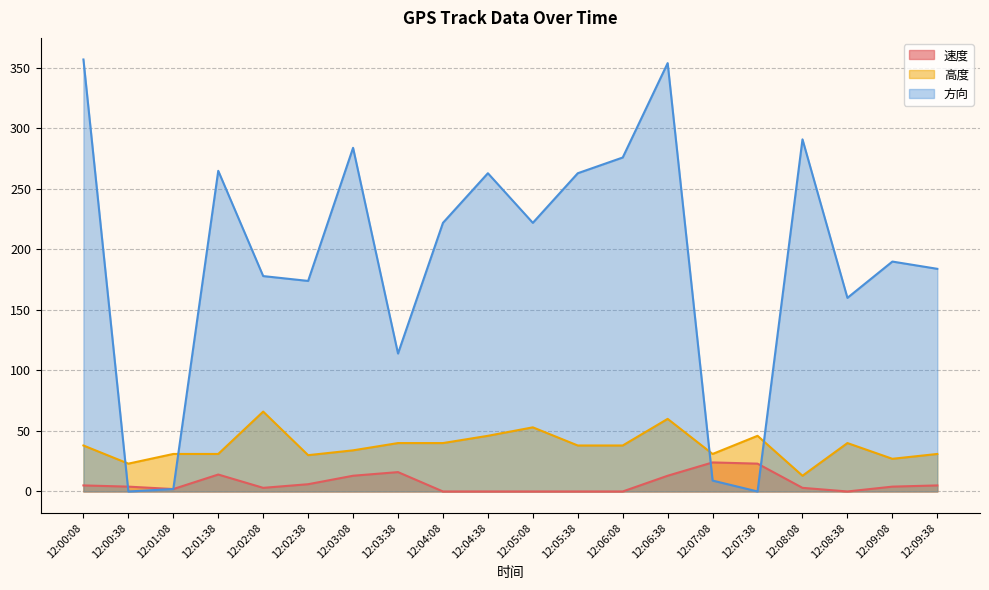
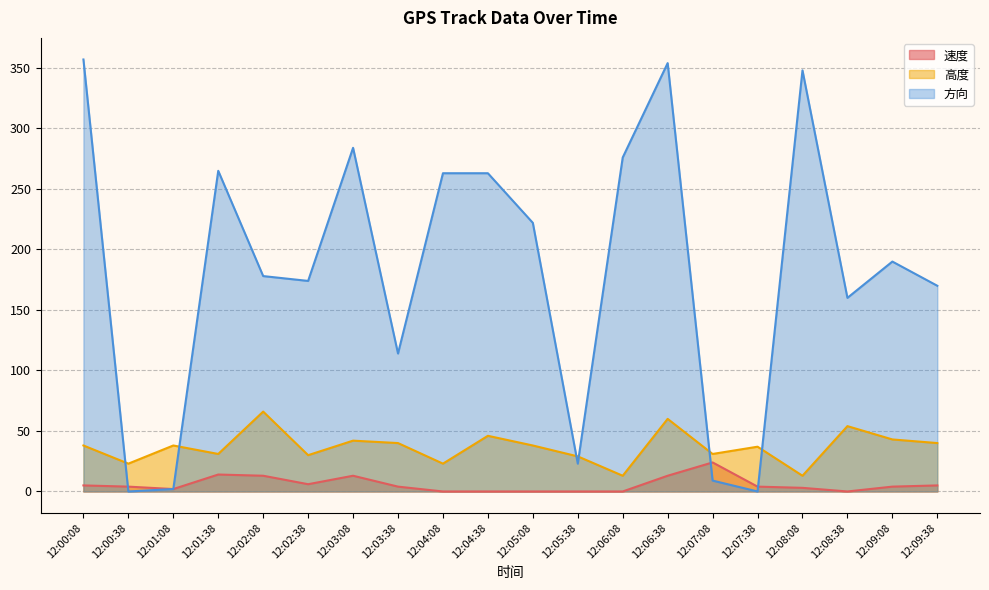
  {
    "速度": {
      "12:00:08": 5,
      "12:00:38": 4,
      "12:01:38": 14,
-     "12:02:08": 3,
+     "12:02:08": 13,
      "12:02:38": 6,
      "12:03:08": 13,
-     "12:03:38": 16,
+     "12:03:38": 4,
      "12:04:08": 0,
      "12:04:38": 0,
      "12:05:08": 0,
      "12:05:38": 0,
      "12:06:08": 0,
      "12:06:38": 13,
      "12:07:08": 24,
-     "12:07:38": 23,
+     "12:07:38": 4,
      "12:08:08": 3,
      "12:08:38": 0,
      "12:09:08": 4,
      "12:09:38": 5
    },
    "高度": {
      "12:00:08": 38,
      "12:00:38": 23,
-     "12:01:08": 31,
+     "12:01:08": 38,
      "12:01:38": 31,
      "12:02:08": 66,
      "12:02:38": 30,
-     "12:03:08": 34,
+     "12:03:08": 42,
      "12:03:38": 40,
-     "12:04:08": 40,
+     "12:04:08": 23,
      "12:04:38": 46,
-     "12:05:08": 53,
-     "12:05:38": 38,
-     "12:06:08": 38,
+     "12:05:08": 38,
+     "12:05:38": 29,
+     "12:06:08": 13,
      "12:06:38": 60,
      "12:07:08": 31,
-     "12:07:38": 46,
+     "12:07:38": 37,
      "12:08:08": 13,
-     "12:08:38": 40,
-     "12:09:08": 27,
-     "12:09:38": 31
+     "12:08:38": 54,
+     "12:09:08": 43,
+     "12:09:38": 40
    },
    "方向": {
      "12:00:08": 357,
      "12:00:38": 0,
      "12:01:38": 265,
      "12:02:08": 178,
      "12:02:38": 174,
      "12:03:08": 284,
      "12:03:38": 114,
-     "12:04:08": 222,
+     "12:04:08": 263,
      "12:04:38": 263,
      "12:05:08": 222,
-     "12:05:38": 263,
+     "12:05:38": 23,
      "12:06:08": 276,
      "12:06:38": 354,
      "12:07:08": 9,
      "12:07:38": 0,
-     "12:08:08": 291,
+     "12:08:08": 348,
      "12:08:38": 160,
      "12:09:08": 190,
-     "12:09:38": 184
+     "12:09:38": 170
    }
  }
